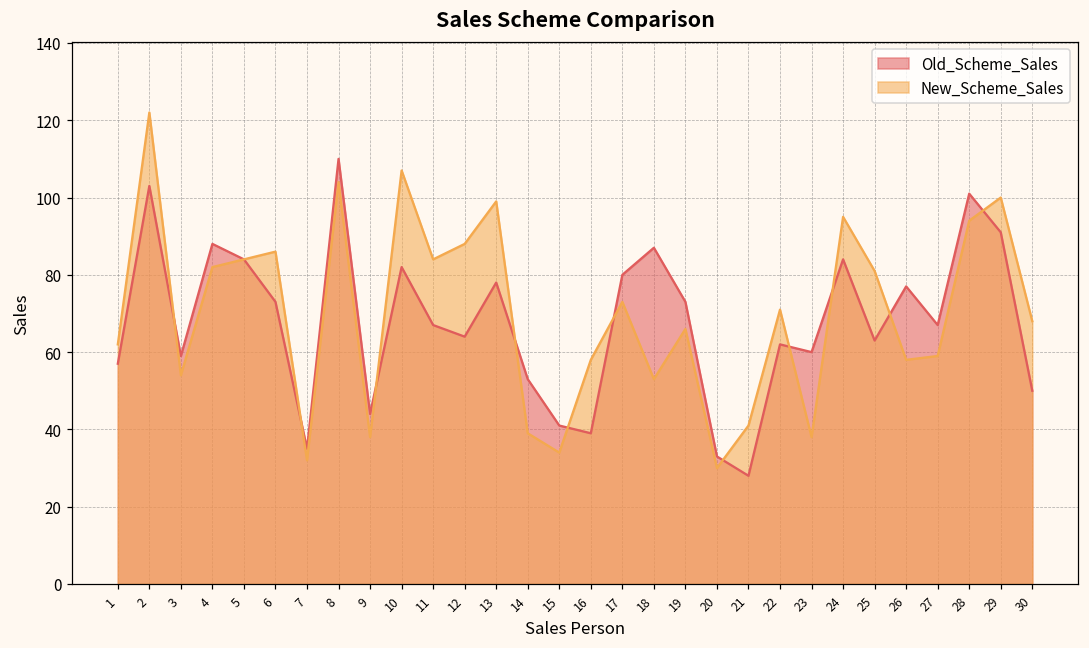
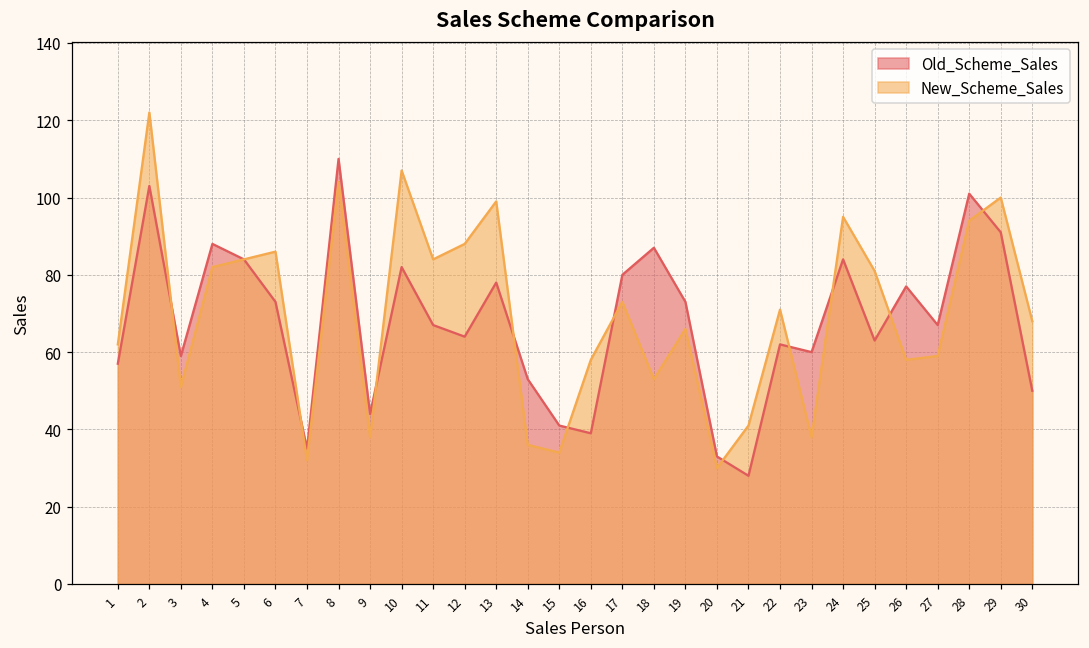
  {
    "Old_Scheme_Sales": {
      "1": 57,
      "2": 103,
      "3": 59,
      "4": 88,
      "6": 73,
      "7": 35,
      "8": 110,
      "9": 44,
      "10": 82,
      "11": 67,
      "12": 64,
      "13": 78,
      "14": 53,
      "15": 41,
      "16": 39,
      "17": 80,
      "18": 87,
      "19": 73,
      "20": 33,
      "21": 28,
      "22": 62,
      "23": 60,
      "24": 84,
      "25": 63,
      "26": 77,
      "27": 67,
      "28": 101,
      "29": 91,
      "30": 50
    },
    "New_Scheme_Sales": {
      "1": 62,
      "2": 122,
-     "3": 54,
+     "3": 51,
      "4": 82,
      "6": 86,
      "7": 32,
      "8": 104,
      "9": 38,
      "10": 107,
      "11": 84,
      "12": 88,
      "13": 99,
-     "14": 39,
+     "14": 36,
      "15": 34,
      "16": 58,
      "17": 73,
      "18": 53,
      "19": 66,
      "20": 30,
      "21": 41,
      "22": 71,
      "23": 38,
      "24": 95,
      "25": 81,
      "26": 58,
      "27": 59,
      "28": 94,
      "29": 100,
      "30": 68
    }
  }
